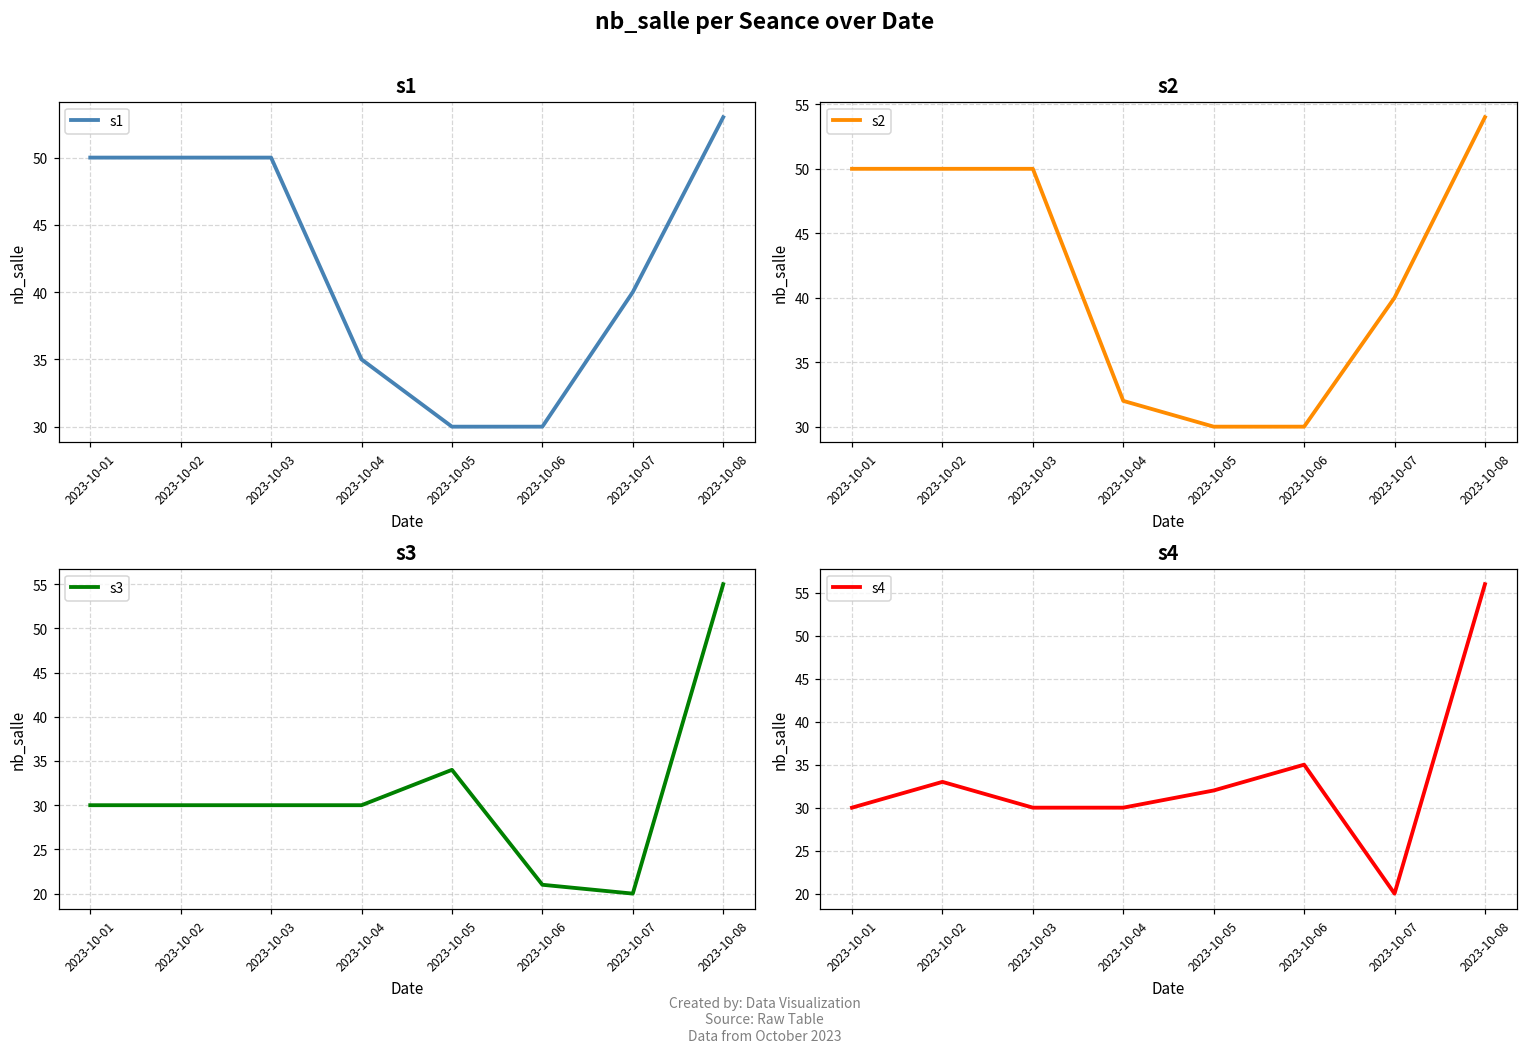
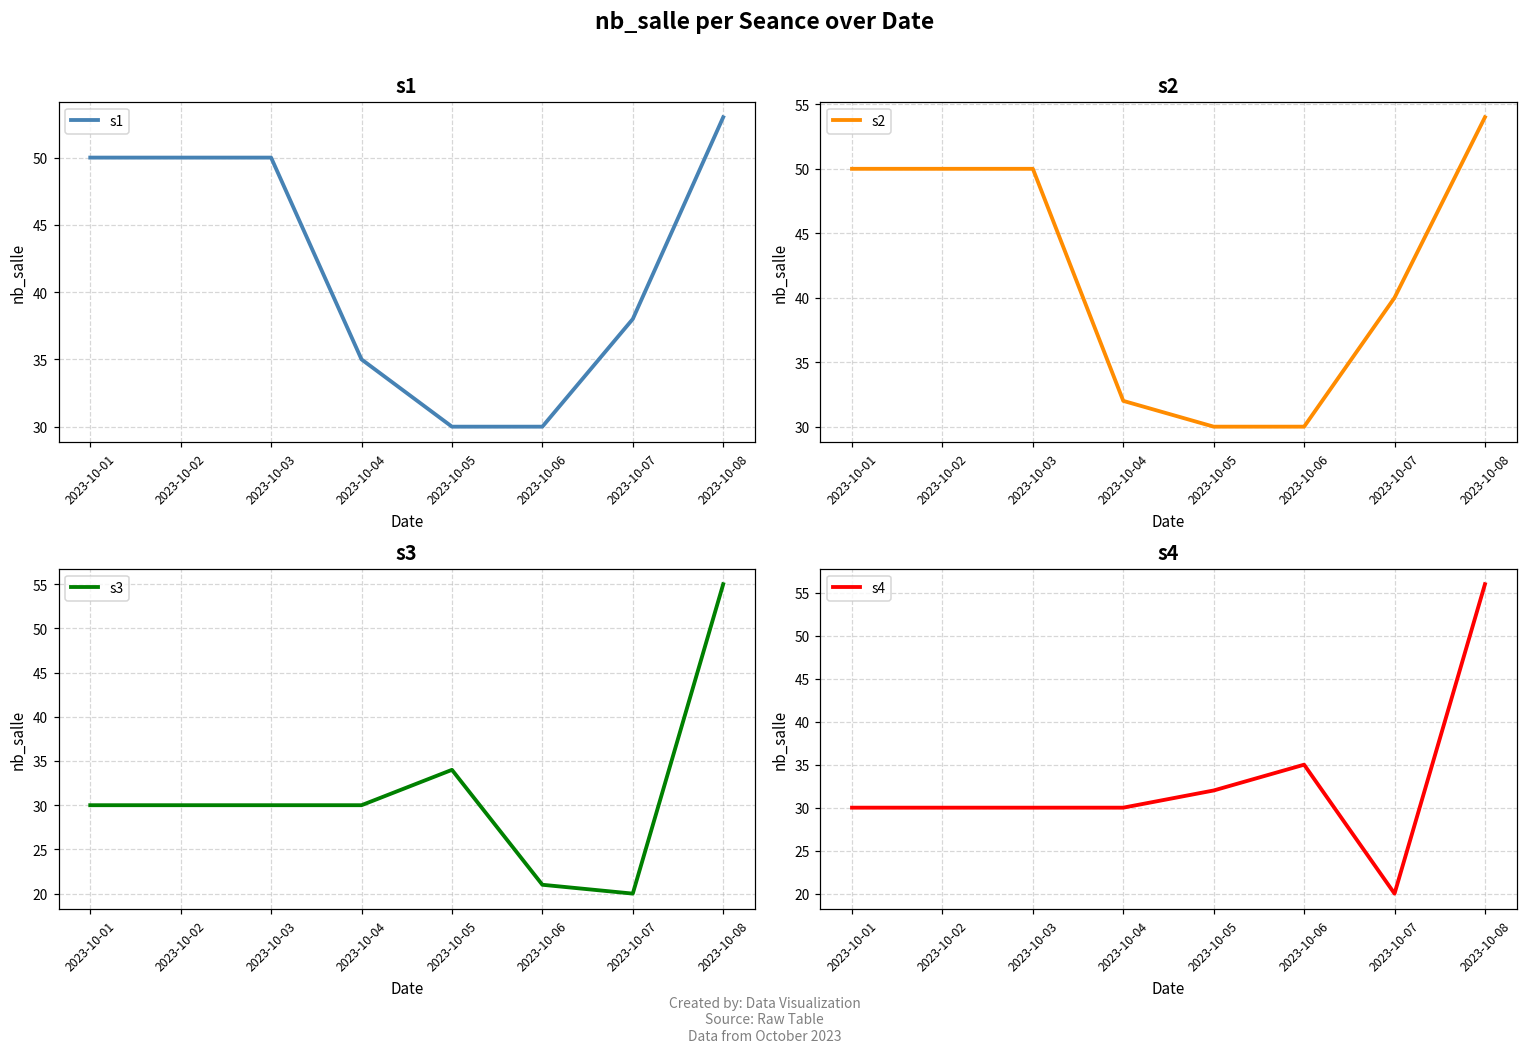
  {
    "s1": {
      "2023-10-01": 50,
      "2023-10-02": 50,
      "2023-10-03": 50,
      "2023-10-04": 35,
      "2023-10-05": 30,
      "2023-10-06": 30,
-     "2023-10-07": 40,
+     "2023-10-07": 38,
      "2023-10-08": 53
    },
    "s2": {
      "2023-10-01": 50.0,
      "2023-10-02": 50.0,
      "2023-10-03": 50.0,
      "2023-10-04": 32.0,
      "2023-10-05": 30.0,
      "2023-10-06": 30.0,
      "2023-10-07": 40.0,
      "2023-10-08": 54.0
    },
    "s3": {
      "2023-10-01": 30,
      "2023-10-02": 30,
      "2023-10-03": 30,
      "2023-10-04": 30,
      "2023-10-05": 34,
      "2023-10-06": 21,
      "2023-10-07": 20,
      "2023-10-08": 55
    },
    "s4": {
      "2023-10-01": 30,
-     "2023-10-02": 33,
+     "2023-10-02": 30,
      "2023-10-03": 30,
      "2023-10-04": 30,
      "2023-10-05": 32,
      "2023-10-06": 35,
      "2023-10-07": 20,
      "2023-10-08": 56
    }
  }
